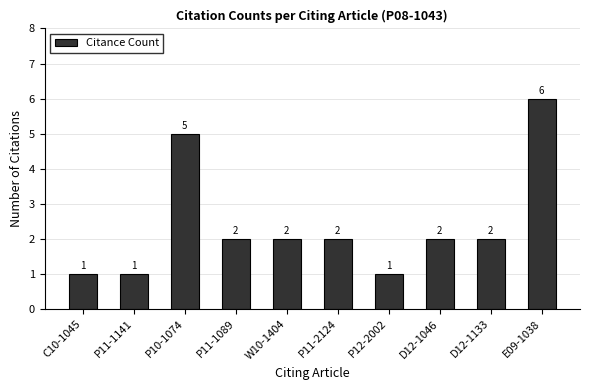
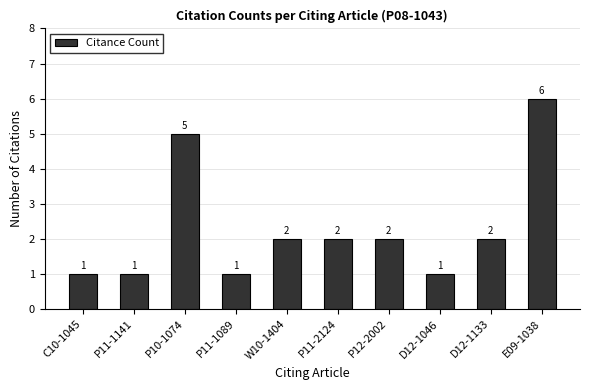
  {
    "C10-1045": 1,
    "P11-1141": 1,
    "P10-1074": 5,
-   "P11-1089": 2,
+   "P11-1089": 1,
    "W10-1404": 2,
    "P11-2124": 2,
-   "P12-2002": 1,
-   "D12-1046": 2,
+   "P12-2002": 2,
+   "D12-1046": 1,
    "D12-1133": 2,
    "E09-1038": 6
  }
